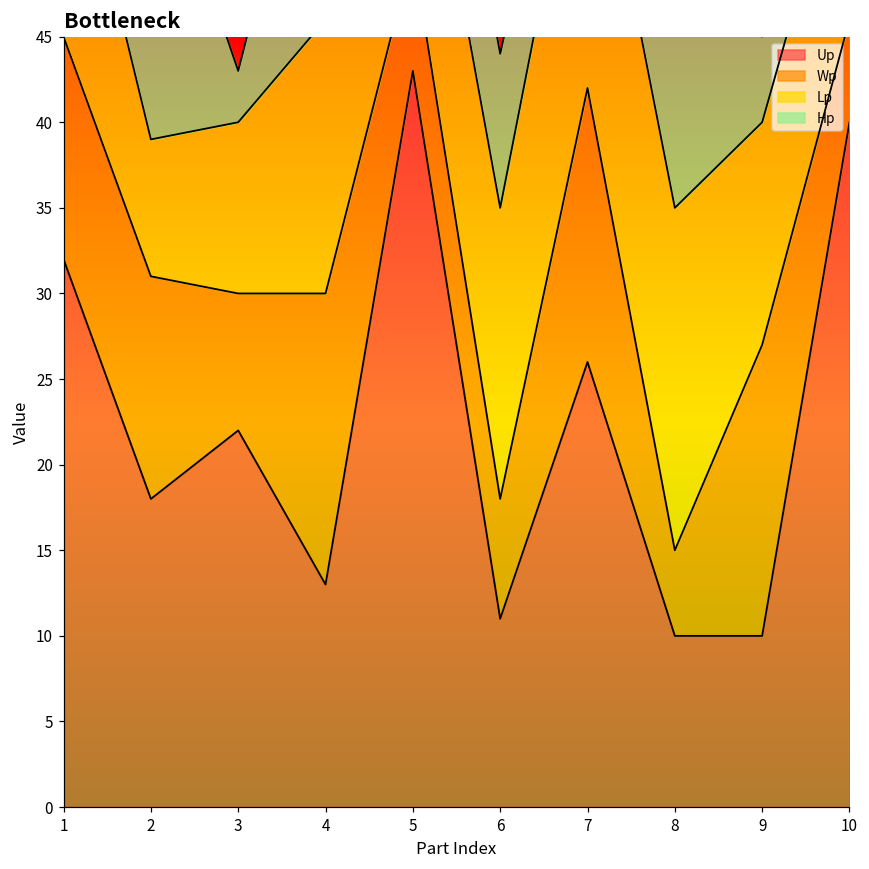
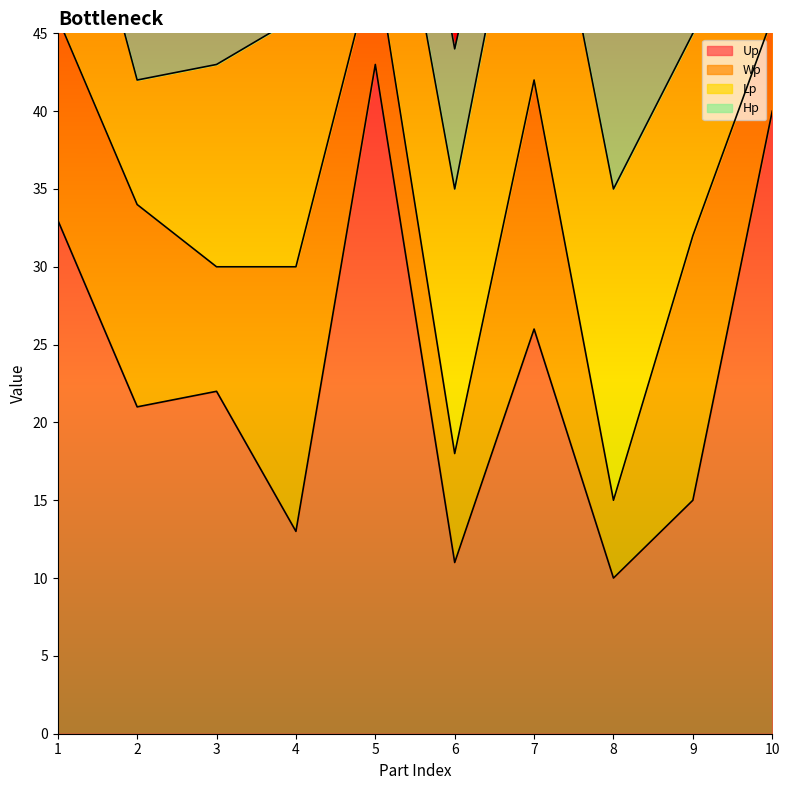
  {
    "Up": {
-     "1": 32,
-     "2": 18,
+     "1": 33,
+     "2": 21,
      "3": 22,
      "4": 13,
      "5": 43,
      "6": 11,
      "7": 26,
      "8": 10,
-     "9": 10,
+     "9": 15,
      "10": 40
    },
    "Wp": {
      "2": 13,
      "3": 8,
      "4": 17,
      "6": 7,
      "7": 16,
      "8": 5,
      "9": 17
    },
    "Lp": {
      "2": 8,
-     "3": 10,
+     "3": 13,
      "6": 17,
      "8": 20,
      "9": 13
    },
    "Hp": {
      "6": 9
    }
  }
